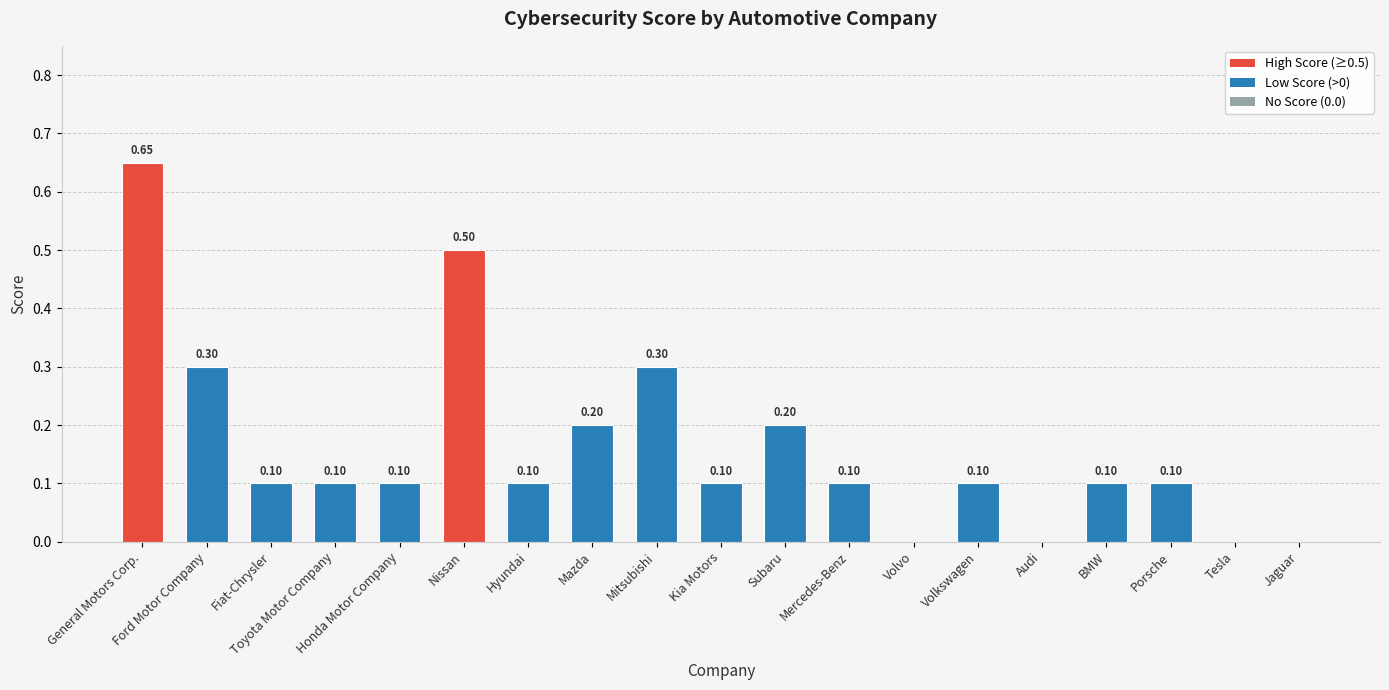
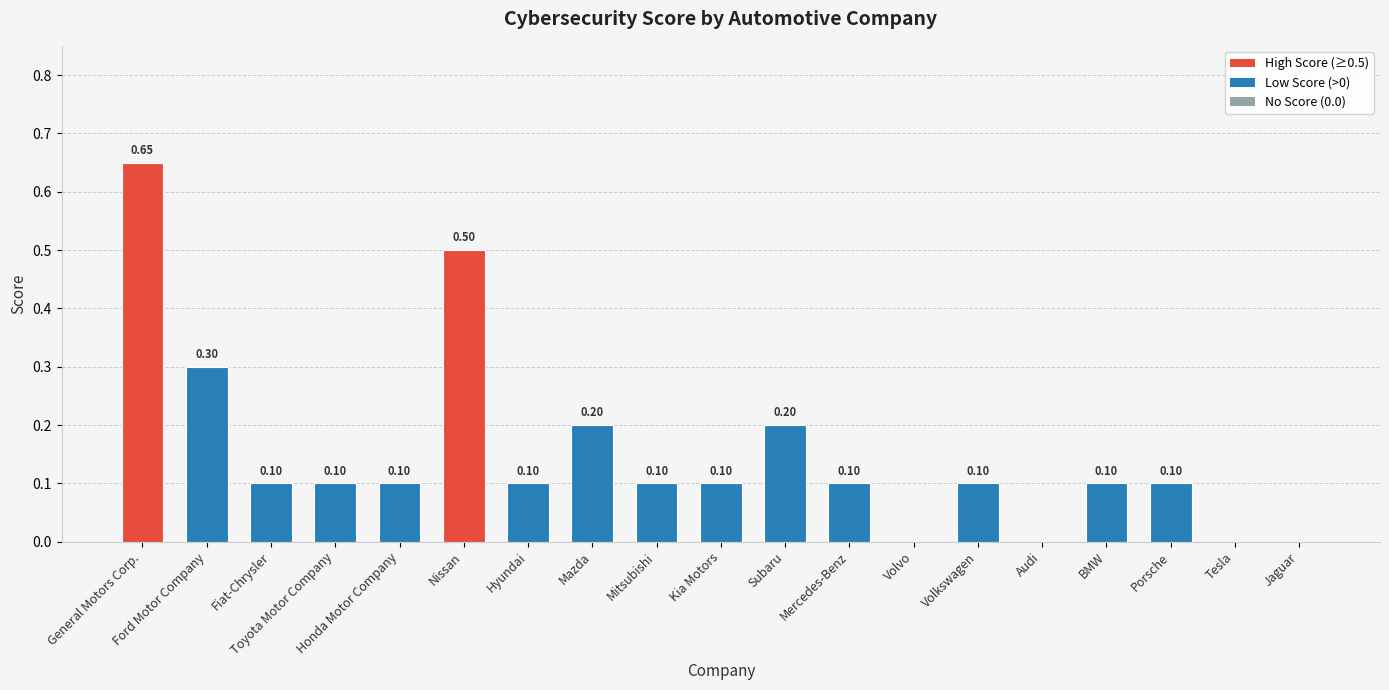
  {
    "General Motors Corp.": 0.65,
    "Ford Motor Company": 0.30,
    "Fiat-Chrysler": 0.10,
    "Toyota Motor Company": 0.10,
    "Honda Motor Company": 0.10,
    "Nissan": 0.50,
    "Hyundai": 0.10,
    "Mazda": 0.20,
-   "Mitsubishi": 0.30,
+   "Mitsubishi": 0.10,
    "Kia Motors": 0.10,
    "Subaru": 0.20,
    "Mercedes-Benz": 0.10,
    "Volkswagen": 0.10,
    "BMW": 0.10,
    "Porsche": 0.10
  }
